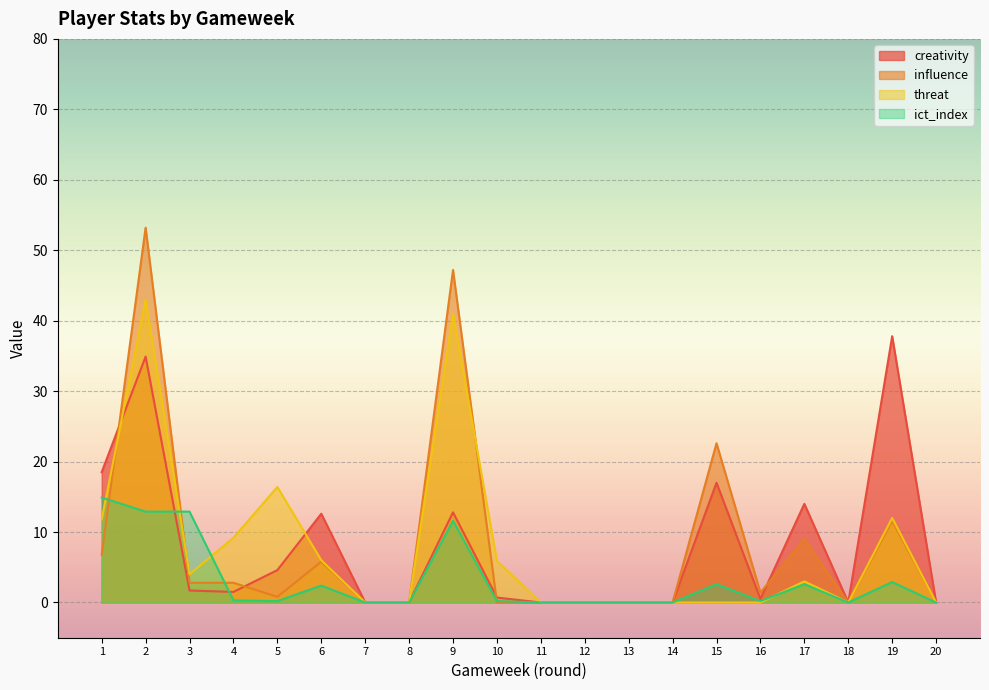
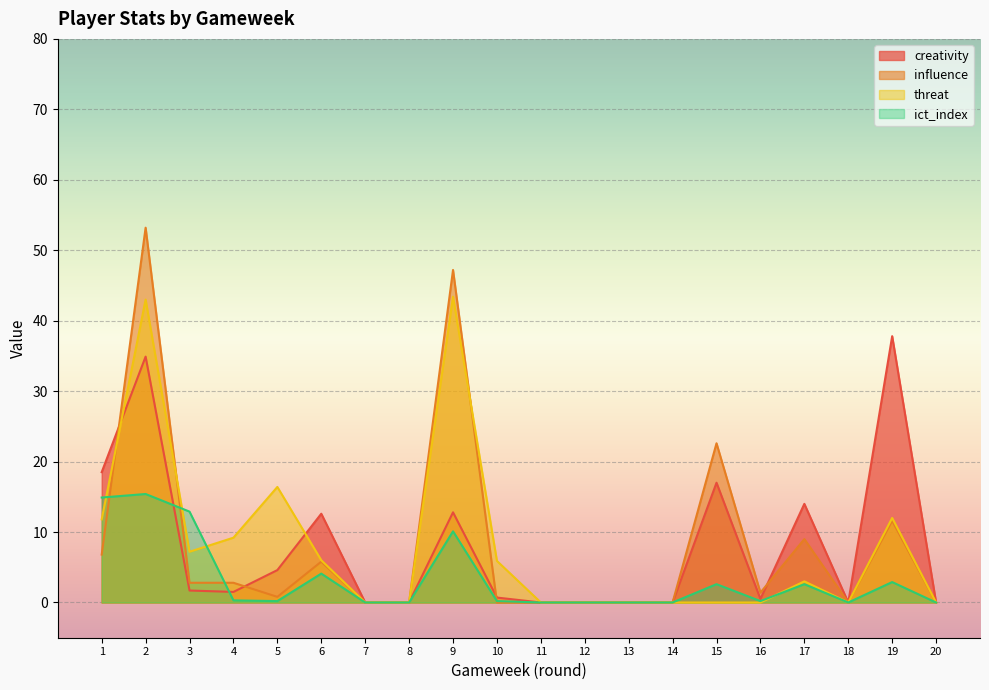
  {
    "threat": {
      "1": 12,
      "2": 43,
-     "3": 4,
+     "3": 7,
      "4": 9,
      "5": 16,
-     "9": 41,
+     "9": 43,
      "10": 6,
      "15": 0,
      "17": 3,
      "19": 12
    },
    "ict_index": {
      "1": 15,
-     "2": 13,
+     "2": 15,
      "3": 13,
      "4": 0,
      "5": 0,
-     "6": 2,
-     "9": 12,
+     "6": 4,
+     "9": 10,
      "15": 3,
      "17": 3,
      "19": 3
    }
  }
